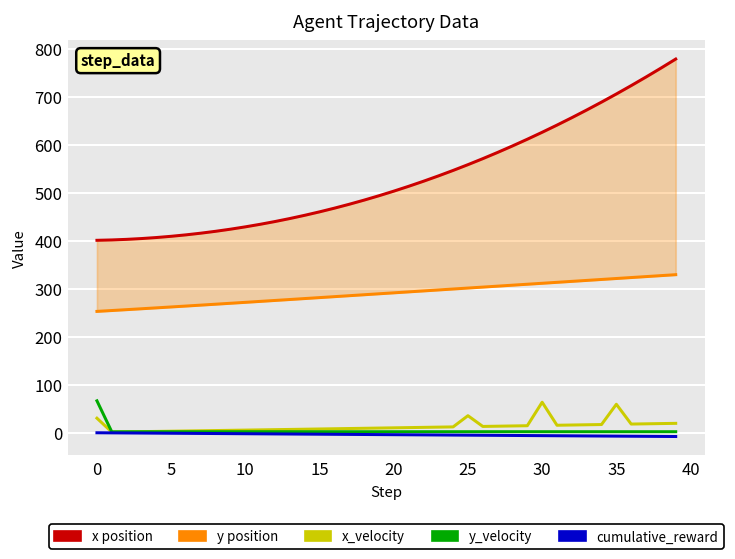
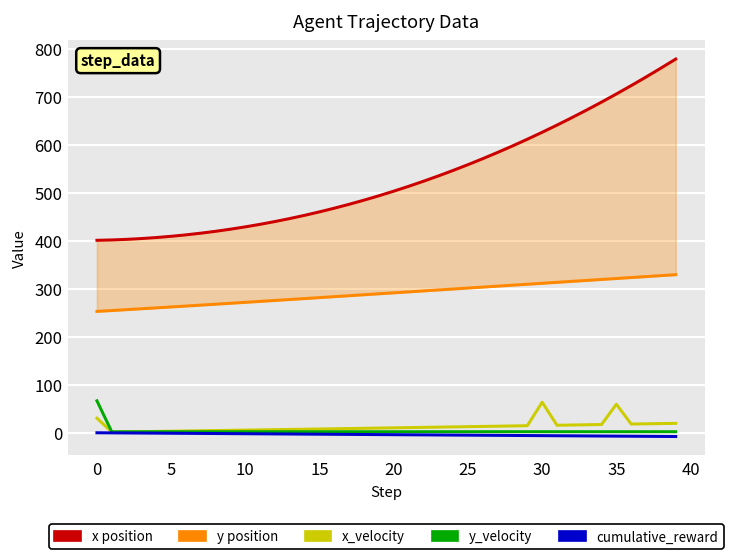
  {
    "x_velocity": {
      "0": 30,
      "20": 10,
-     "25": 40,
+     "25": 10,
      "30": 60,
      "35": 60
    },
    "y_velocity": {
      "0": 70,
      "25": 0,
      "30": 0,
      "35": 0
    },
    "cumulative_reward": {
      "0": 0,
      "25": -10,
      "30": -10,
      "35": -10
    }
  }
